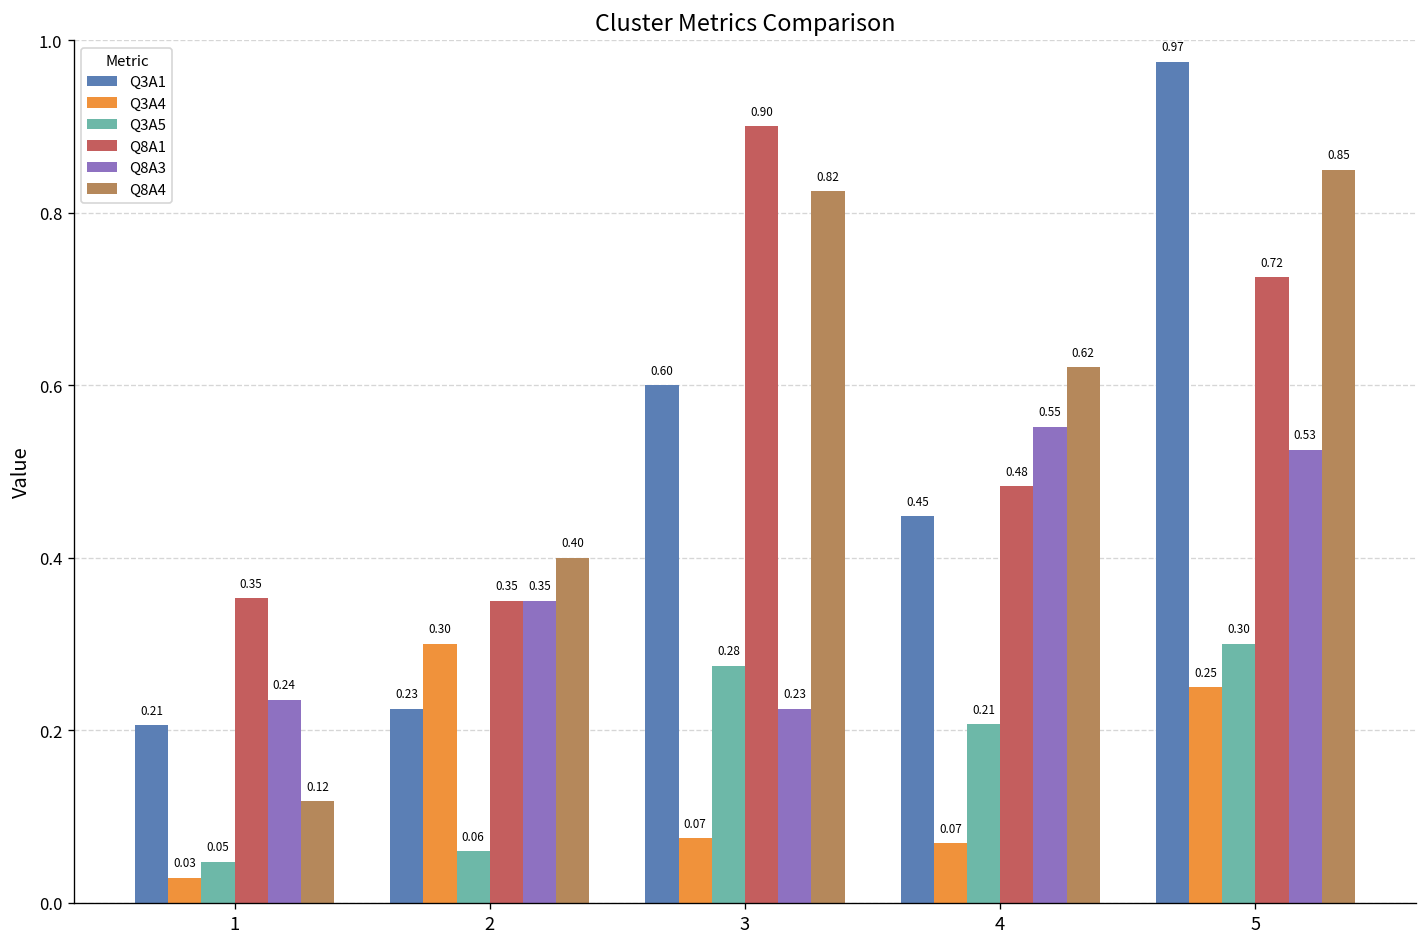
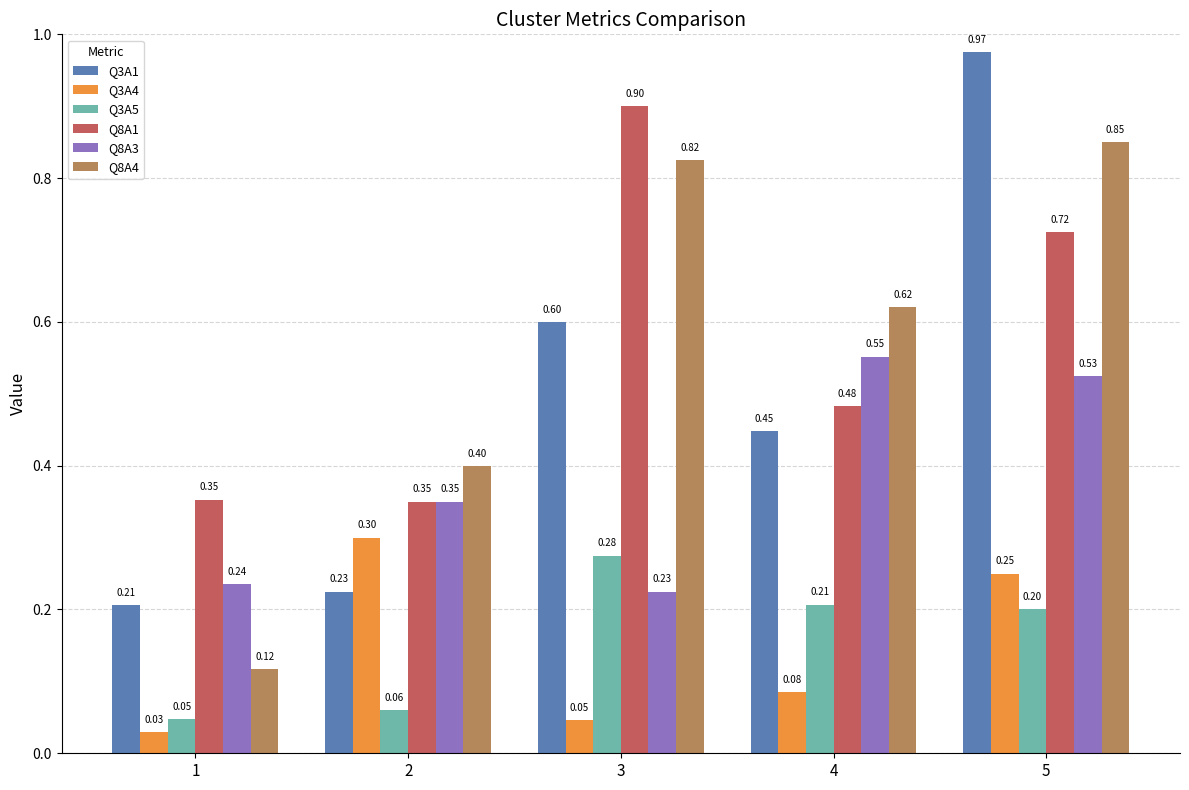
  {
    "Q3A4": {
      "1": 0.03,
      "2": 0.30,
-     "3": 0.07,
-     "4": 0.07,
+     "3": 0.05,
+     "4": 0.08,
      "5": 0.25
    },
    "Q3A5": {
      "1": 0.05,
      "2": 0.06,
      "3": 0.28,
      "4": 0.21,
-     "5": 0.30
+     "5": 0.20
    }
  }
